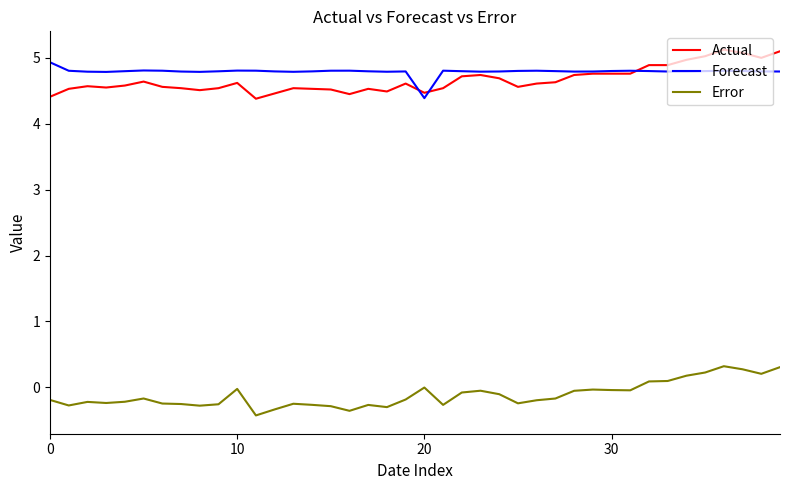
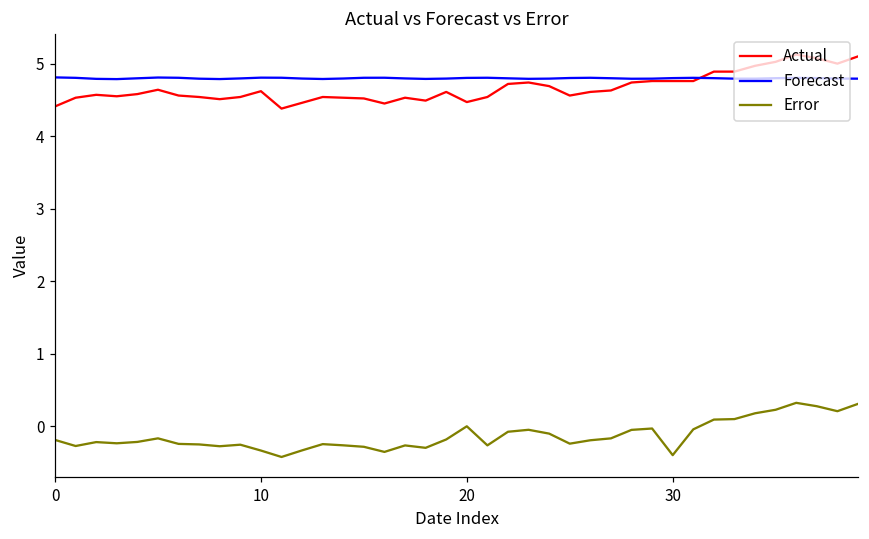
  {
    "Actual": {
      "0": 4.4,
      "10": 4.6,
      "20": 4.5,
      "30": 4.8
    },
    "Forecast": {
-     "0": 4.9,
+     "0": 4.8,
      "10": 4.8,
-     "20": 4.4,
+     "20": 4.8,
      "30": 4.8
    },
    "Error": {
      "0": -0.2,
-     "10": 0.0,
+     "10": -0.3,
      "20": 0.0,
-     "30": 0.0
+     "30": -0.4
    }
  }
